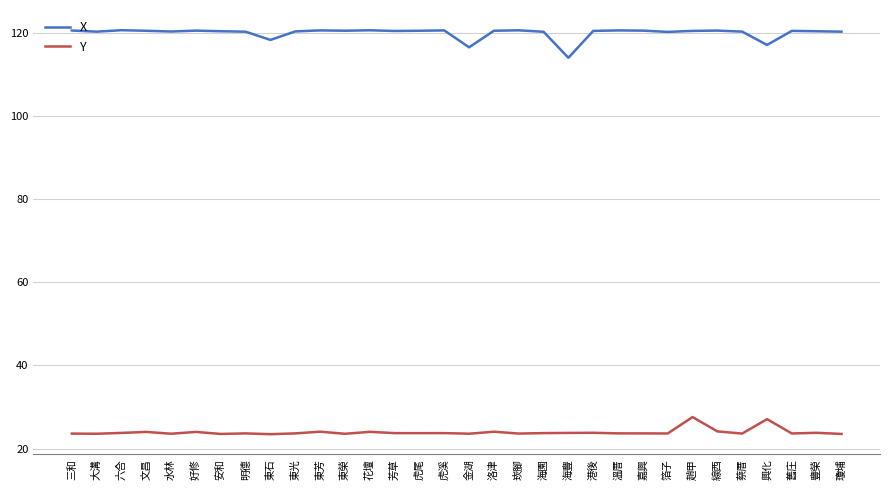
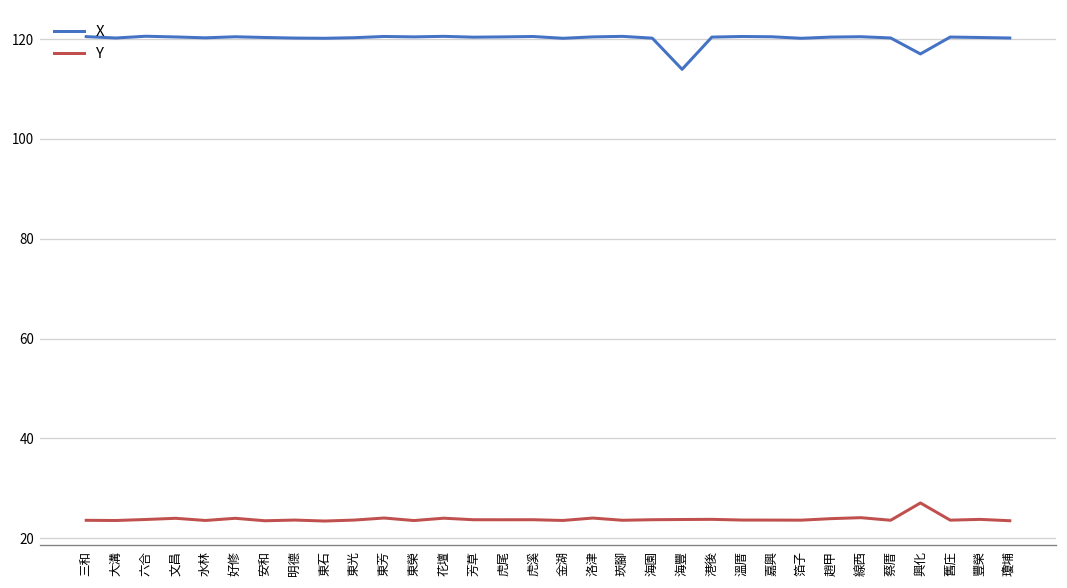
  {
    "X": {
      "三和": 120,
      "大溝": 120,
      "六合": 121,
      "文昌": 120,
      "水林": 120,
      "好修": 120,
      "安和": 120,
      "明德": 120,
-     "東石": 118,
+     "東石": 120,
      "東光": 120,
      "東芳": 121,
      "東榮": 120,
      "花壇": 121,
      "芳草": 120,
      "虎尾": 120,
      "虎溪": 121,
-     "金湖": 116,
+     "金湖": 120,
      "洛津": 120,
      "崁腳": 121,
      "海園": 120,
      "海豐": 114,
      "港後": 120,
      "溫厝": 121,
      "嘉興": 120,
      "箔子": 120,
      "趙甲": 120,
      "線西": 120,
      "蔡厝": 120,
      "興化": 117,
      "舊庄": 120,
      "豐榮": 120,
      "瓊埔": 120
    },
    "Y": {
      "三和": 24,
      "大溝": 24,
      "六合": 24,
      "文昌": 24,
      "水林": 24,
      "好修": 24,
      "安和": 24,
      "明德": 24,
      "東石": 23,
      "東光": 24,
      "東芳": 24,
      "東榮": 24,
      "花壇": 24,
      "芳草": 24,
      "虎尾": 24,
      "虎溪": 24,
      "金湖": 24,
      "洛津": 24,
      "崁腳": 24,
      "海園": 24,
      "海豐": 24,
      "港後": 24,
      "溫厝": 24,
      "嘉興": 24,
      "箔子": 24,
-     "趙甲": 28,
+     "趙甲": 24,
      "線西": 24,
      "蔡厝": 24,
      "興化": 27,
      "舊庄": 24,
      "豐榮": 24,
      "瓊埔": 24
    }
  }
